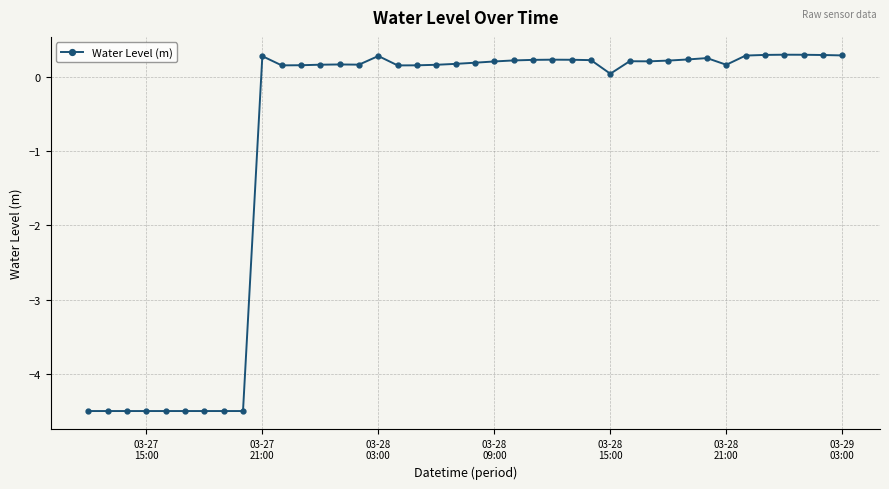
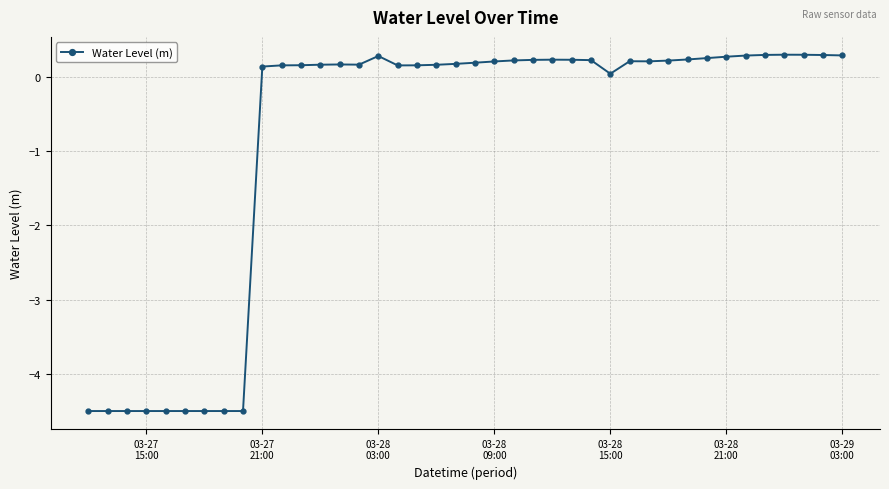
  {
    "03-27 15:00": -4.5,
-   "03-27 21:00": 0.3,
+   "03-27 21:00": 0.1,
    "03-28 03:00": 0.3,
    "03-28 09:00": 0.2,
    "03-28 15:00": 0.0,
-   "03-28 21:00": 0.2,
+   "03-28 21:00": 0.3,
    "03-29 03:00": 0.3
  }
